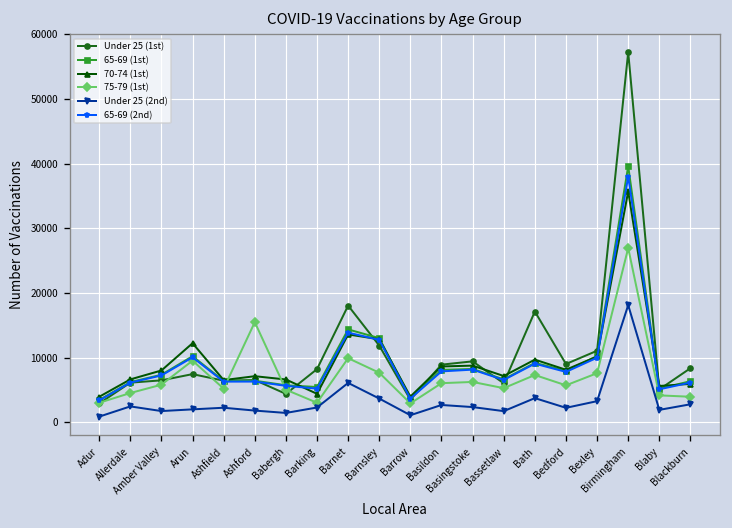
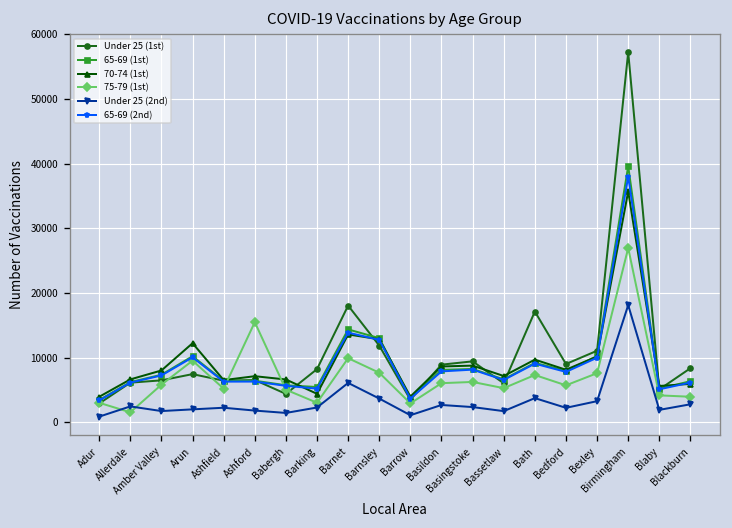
  {
    "75-79 (1st)": {
-     "Allerdale": 5000,
+     "Allerdale": 2000,
      "Amber Valley": 6000,
      "Arun": 10000,
      "Ashfield": 5000,
      "Ashford": 15000,
      "Babergh": 5000,
      "Barking": 3000,
      "Barnet": 10000,
      "Barnsley": 8000,
      "Barrow": 3000,
      "Basildon": 6000,
      "Basingstoke": 6000,
      "Bassetlaw": 5000,
      "Bath": 7000,
      "Bedford": 6000,
      "Bexley": 8000,
      "Birmingham": 27000,
      "Blaby": 4000,
      "Blackburn": 4000
    },
    "Under 25 (2nd)": {
      "Adur": 1000,
      "Allerdale": 2000,
      "Amber Valley": 2000,
      "Arun": 2000,
      "Ashfield": 2000,
      "Ashford": 2000,
      "Babergh": 1000,
      "Barking": 2000,
      "Barnet": 6000,
      "Barnsley": 4000,
      "Barrow": 1000,
      "Basildon": 3000,
      "Basingstoke": 2000,
      "Bassetlaw": 2000,
      "Bath": 4000,
      "Bedford": 2000,
      "Bexley": 3000,
      "Birmingham": 18000,
      "Blaby": 2000,
      "Blackburn": 3000
    },
    "65-69 (2nd)": {
      "Birmingham": 38000
    }
  }
